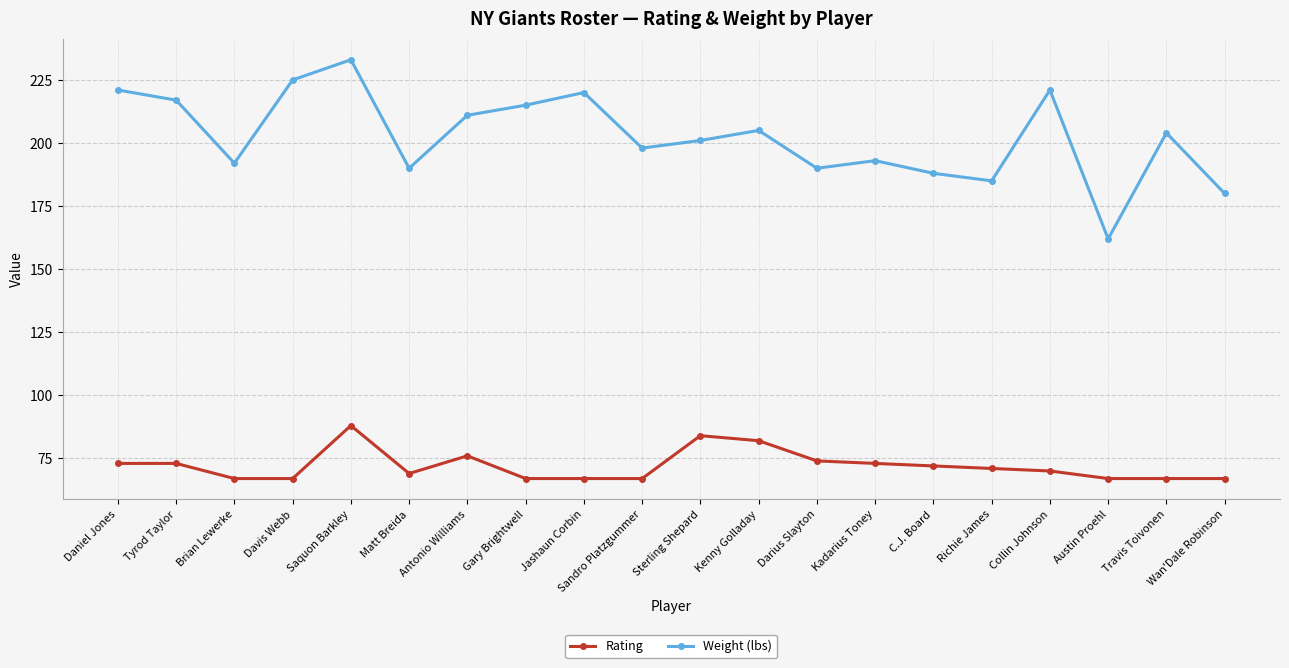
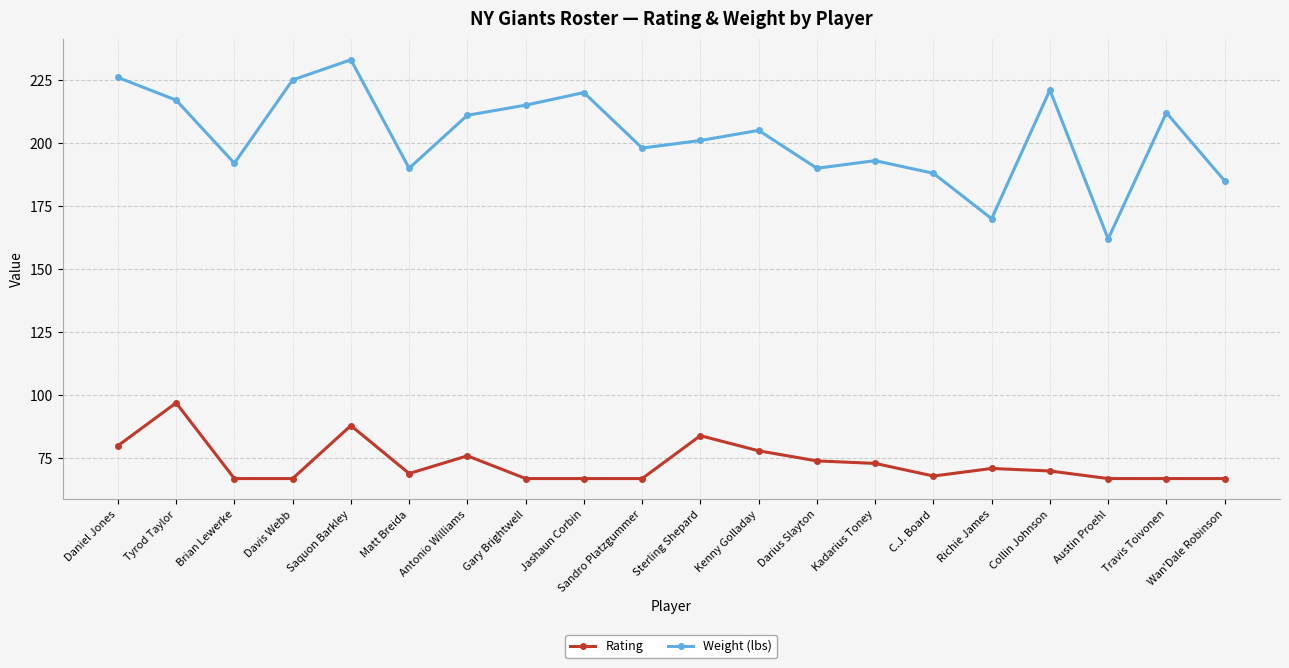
  {
    "Rating": {
-     "Daniel Jones": 73,
-     "Tyrod Taylor": 73,
+     "Daniel Jones": 80,
+     "Tyrod Taylor": 97,
      "Brian Lewerke": 67,
      "Davis Webb": 67,
      "Saquon Barkley": 88,
      "Matt Breida": 69,
      "Antonio Williams": 76,
      "Gary Brightwell": 67,
      "Jashaun Corbin": 67,
      "Sandro Platzgummer": 67,
      "Sterling Shepard": 84,
-     "Kenny Golladay": 82,
+     "Kenny Golladay": 78,
      "Darius Slayton": 74,
      "Kadarius Toney": 73,
-     "C.J. Board": 72,
+     "C.J. Board": 68,
      "Richie James": 71,
      "Collin Johnson": 70,
      "Austin Proehl": 67,
      "Travis Toivonen": 67,
      "Wan'Dale Robinson": 67
    },
    "Weight (lbs)": {
-     "Daniel Jones": 221,
+     "Daniel Jones": 226,
      "Tyrod Taylor": 217,
      "Brian Lewerke": 192,
      "Davis Webb": 225,
      "Saquon Barkley": 233,
      "Matt Breida": 190,
      "Antonio Williams": 211,
      "Gary Brightwell": 215,
      "Jashaun Corbin": 220,
      "Sandro Platzgummer": 198,
      "Sterling Shepard": 201,
      "Kenny Golladay": 205,
      "Darius Slayton": 190,
      "Kadarius Toney": 193,
      "C.J. Board": 188,
-     "Richie James": 185,
+     "Richie James": 170,
      "Collin Johnson": 221,
      "Austin Proehl": 162,
-     "Travis Toivonen": 204,
-     "Wan'Dale Robinson": 180
+     "Travis Toivonen": 212,
+     "Wan'Dale Robinson": 185
    }
  }
